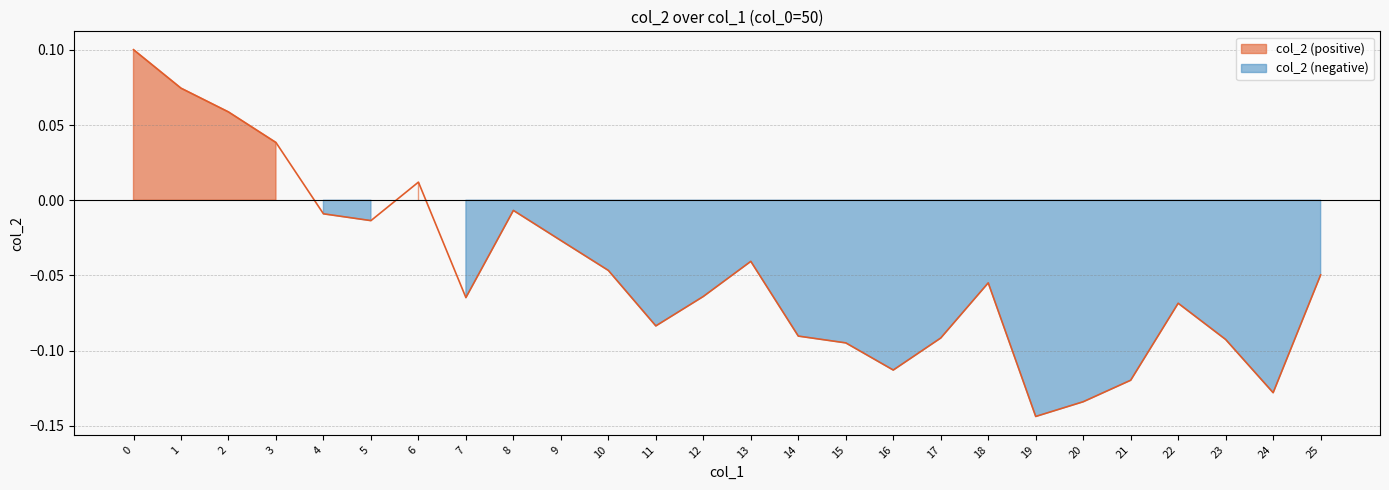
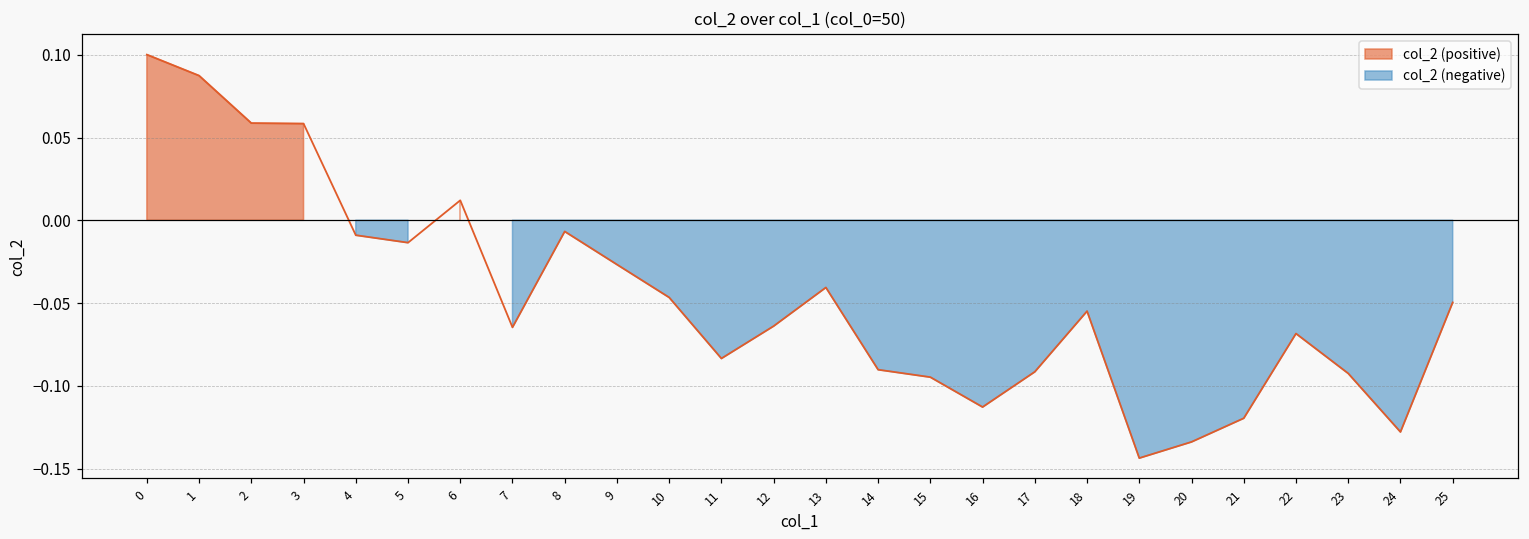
  {
    "0": 0.100,
-   "1": 0.074,
+   "1": 0.087,
    "2": 0.059,
-   "3": 0.038,
+   "3": 0.058,
    "4": -0.009,
    "5": -0.014,
    "6": 0.012,
    "7": -0.065,
    "8": -0.007,
    "9": -0.027,
    "10": -0.047,
    "11": -0.084,
    "12": -0.064,
    "13": -0.041,
    "14": -0.090,
    "15": -0.095,
    "16": -0.113,
    "17": -0.092,
    "18": -0.055,
    "19": -0.144,
    "20": -0.134,
    "21": -0.120,
    "22": -0.068,
    "23": -0.093,
    "24": -0.128,
    "25": -0.050
  }
